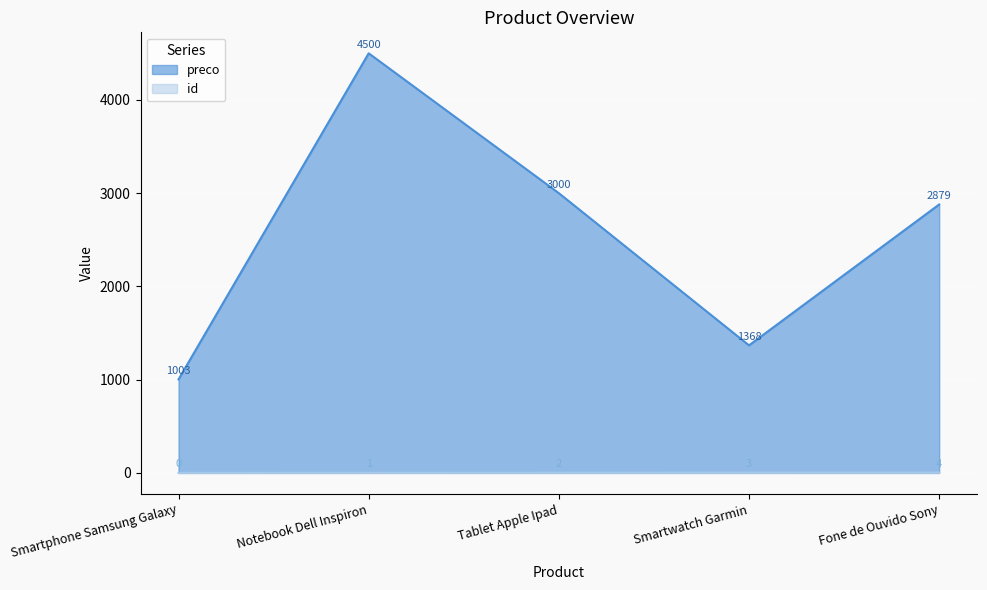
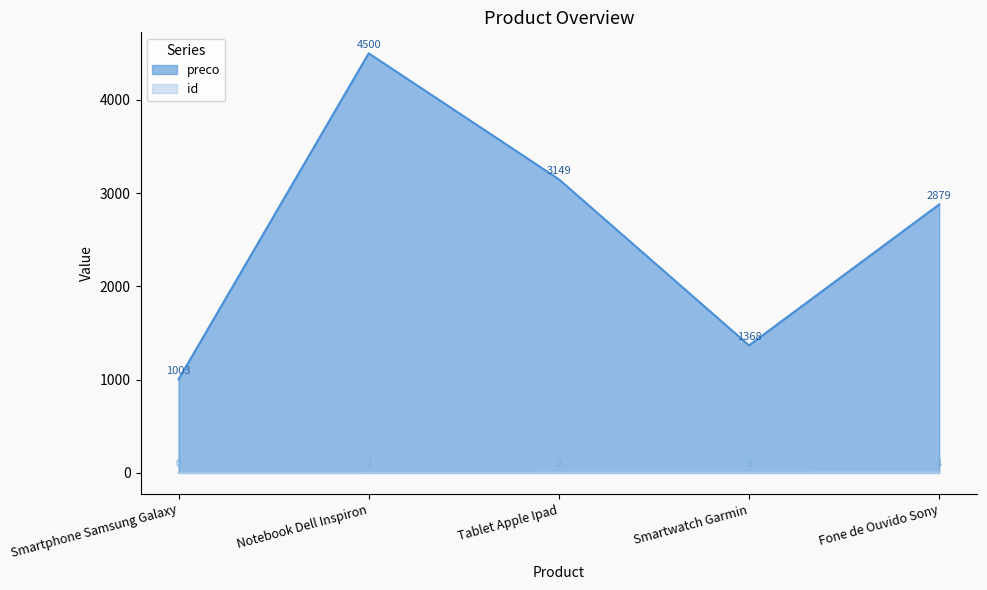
  {
    "preco": {
      "Smartphone Samsung Galaxy": 1003,
      "Notebook Dell Inspiron": 4500,
-     "Tablet Apple Ipad": 3000,
+     "Tablet Apple Ipad": 3149,
      "Smartwatch Garmin": 1368,
      "Fone de Ouvido Sony": 2879
    },
    "id": {
      "Smartphone Samsung Galaxy": 0,
      "Notebook Dell Inspiron": 0,
      "Tablet Apple Ipad": 0,
      "Smartwatch Garmin": 0,
      "Fone de Ouvido Sony": 0
    }
  }
